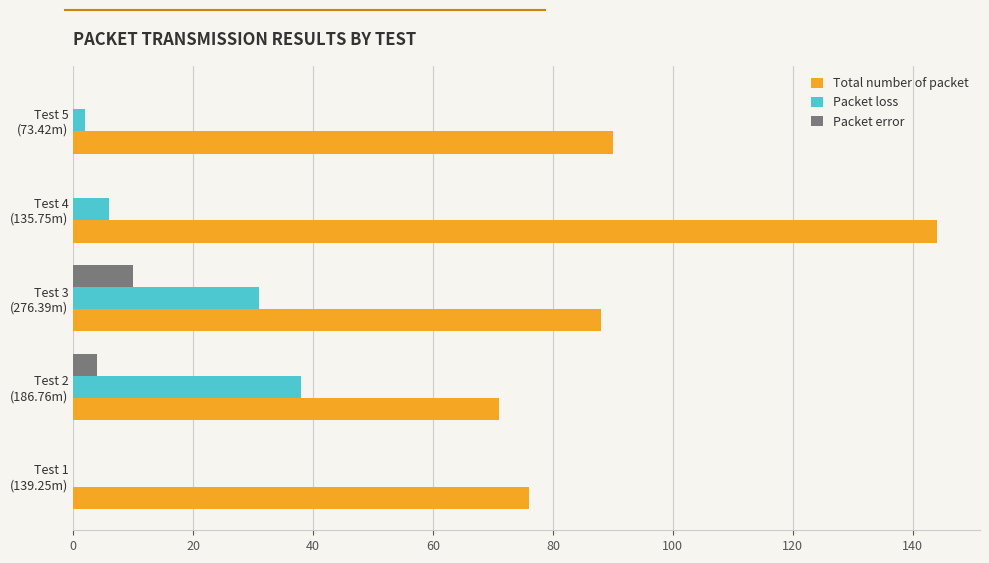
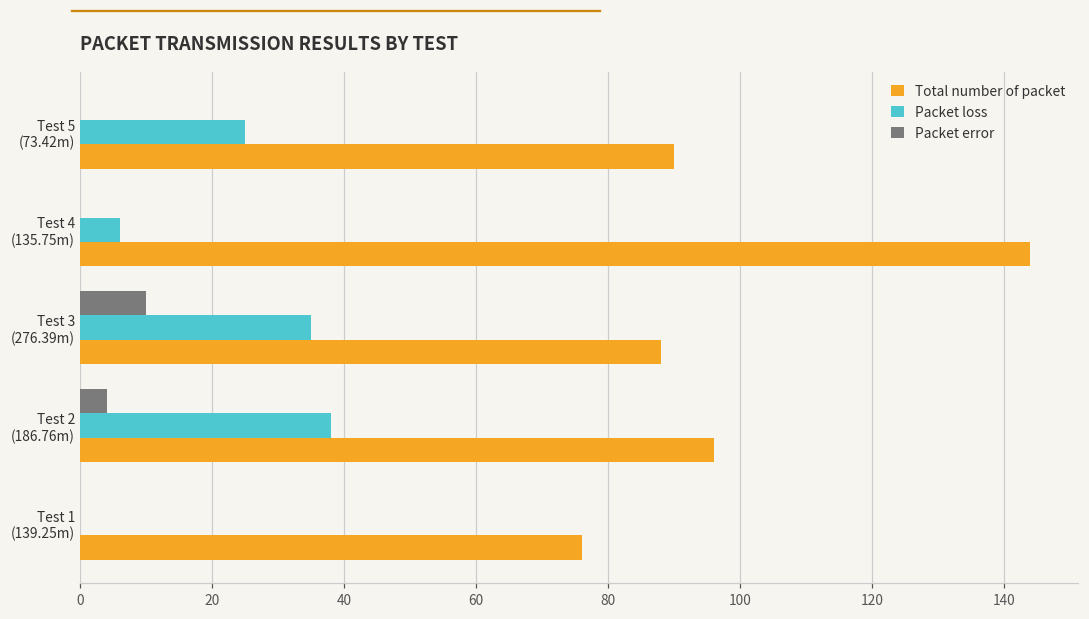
  {
    "Total number of packet": {
      "Test 5 (73.42m)": 90,
      "Test 4 (135.75m)": 144,
      "Test 3 (276.39m)": 88,
-     "Test 2 (186.76m)": 71,
+     "Test 2 (186.76m)": 96,
      "Test 1 (139.25m)": 76
    },
    "Packet loss": {
-     "Test 5 (73.42m)": 2,
+     "Test 5 (73.42m)": 25,
      "Test 4 (135.75m)": 6,
-     "Test 3 (276.39m)": 31,
+     "Test 3 (276.39m)": 35,
      "Test 2 (186.76m)": 38,
      "Test 1 (139.25m)": 0
    },
    "Packet error": {
      "Test 5 (73.42m)": 0,
      "Test 4 (135.75m)": 0,
      "Test 3 (276.39m)": 10,
      "Test 2 (186.76m)": 4,
      "Test 1 (139.25m)": 0
    }
  }
